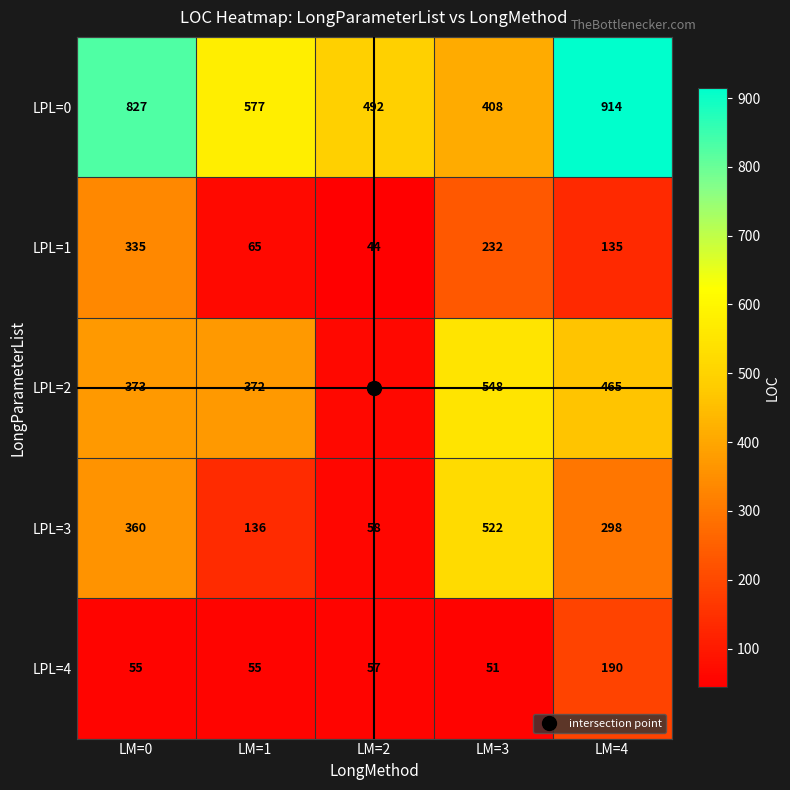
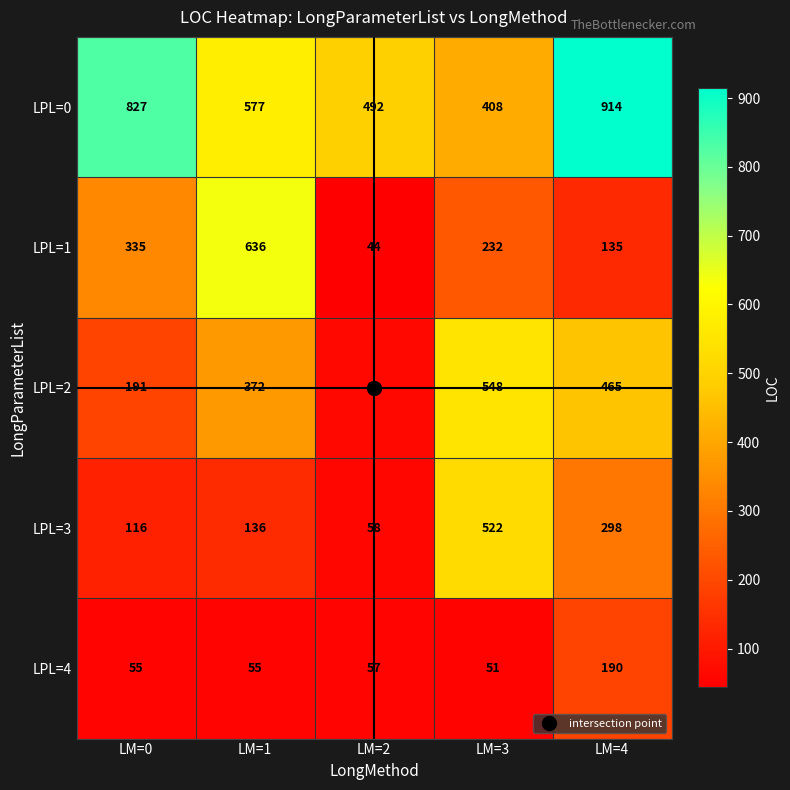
  {
    "LPL=0": {
      "LM=0": 827,
      "LM=1": 577,
      "LM=2": 492,
      "LM=3": 408,
      "LM=4": 914
    },
    "LPL=1": {
      "LM=0": 335,
-     "LM=1": 65,
+     "LM=1": 636,
      "LM=2": 44,
      "LM=3": 232,
      "LM=4": 135
    },
    "LPL=2": {
-     "LM=0": 373,
+     "LM=0": 191,
      "LM=1": 372,
      "LM=3": 548,
      "LM=4": 465
    },
    "LPL=3": {
-     "LM=0": 360,
+     "LM=0": 116,
      "LM=1": 136,
      "LM=2": 58,
      "LM=3": 522,
      "LM=4": 298
    },
    "LPL=4": {
      "LM=0": 55,
      "LM=1": 55,
      "LM=2": 57,
      "LM=3": 51,
      "LM=4": 190
    }
  }
